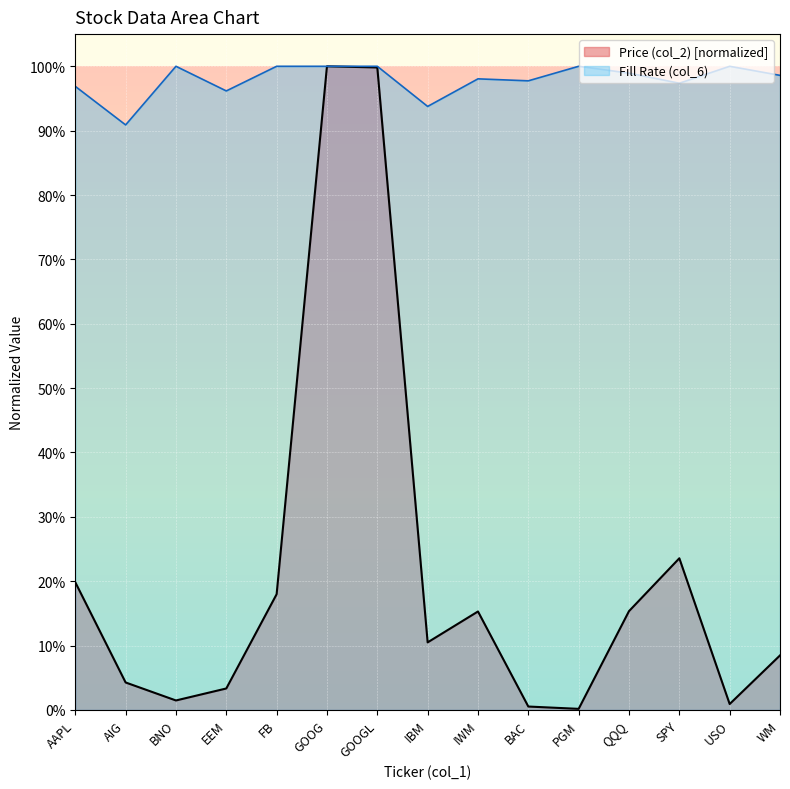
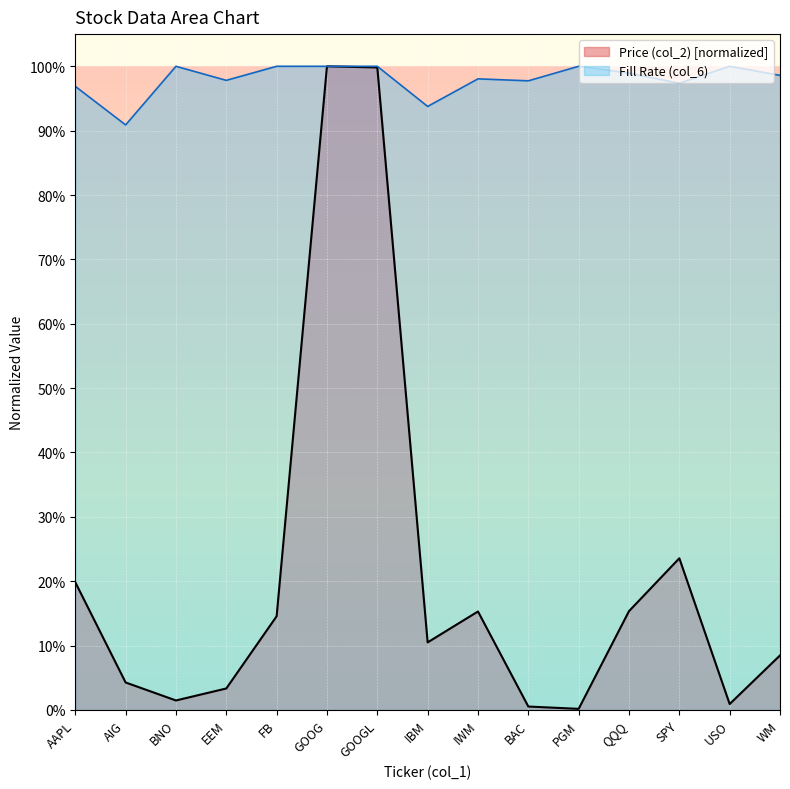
  {
    "Price (col_2) [normalized]": {
      "AAPL": "20%",
      "AIG": "4%",
      "BNO": "1%",
      "EEM": "3%",
-     "FB": "18%",
+     "FB": "15%",
      "IBM": "10%",
      "IWM": "15%",
      "BAC": "1%",
      "PGM": "0%",
      "QQQ": "15%",
      "SPY": "24%",
      "USO": "1%",
      "WM": "8%"
    },
    "Fill Rate (col_6)": {
      "AAPL": "97%",
      "AIG": "91%",
      "BNO": "100%",
-     "EEM": "96%",
+     "EEM": "98%",
      "FB": "100%",
      "IBM": "94%",
      "IWM": "98%",
      "BAC": "98%",
      "PGM": "100%",
      "SPY": "97%",
      "WM": "99%"
    }
  }
